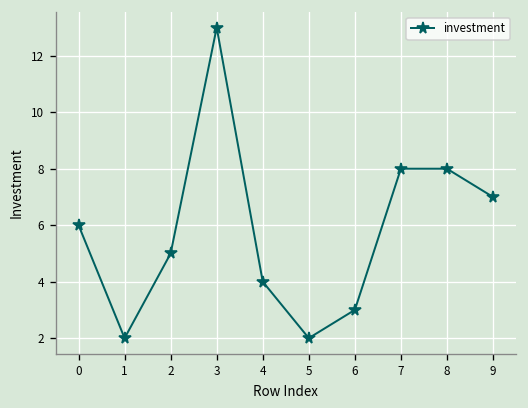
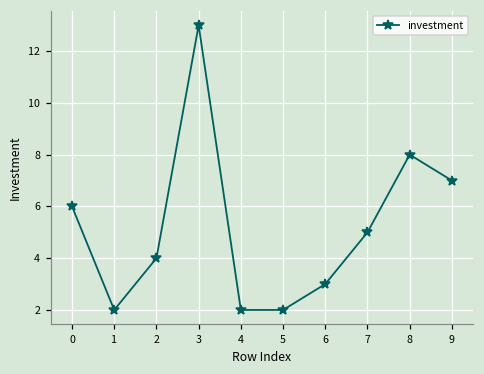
  {
    "0": 6,
    "1": 2,
-   "2": 5,
+   "2": 4,
    "3": 13,
-   "4": 4,
+   "4": 2,
    "5": 2,
    "6": 3,
-   "7": 8,
+   "7": 5,
    "8": 8,
    "9": 7
  }
